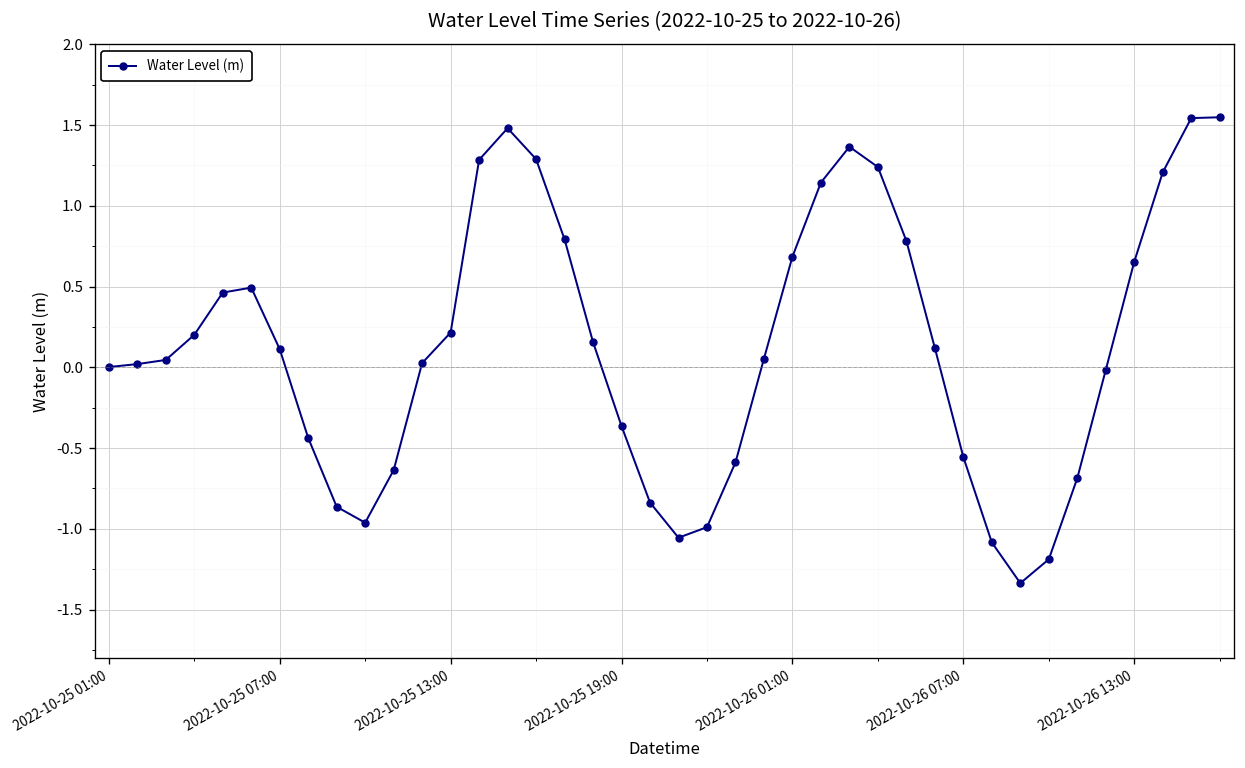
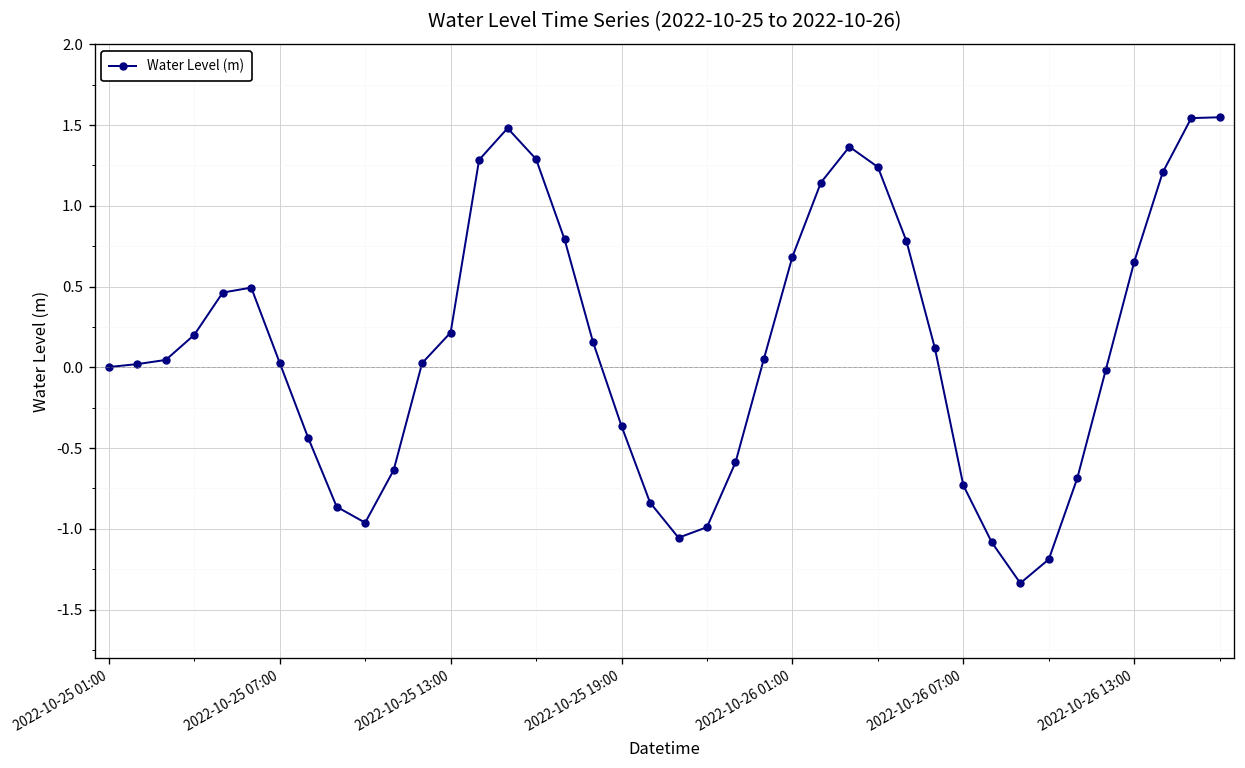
  {
    "2022-10-25 01:00": 0.00,
-   "2022-10-25 07:00": 0.11,
+   "2022-10-25 07:00": 0.03,
    "2022-10-25 13:00": 0.21,
    "2022-10-25 19:00": -0.36,
    "2022-10-26 01:00": 0.69,
-   "2022-10-26 07:00": -0.56,
+   "2022-10-26 07:00": -0.73,
    "2022-10-26 13:00": 0.65
  }
